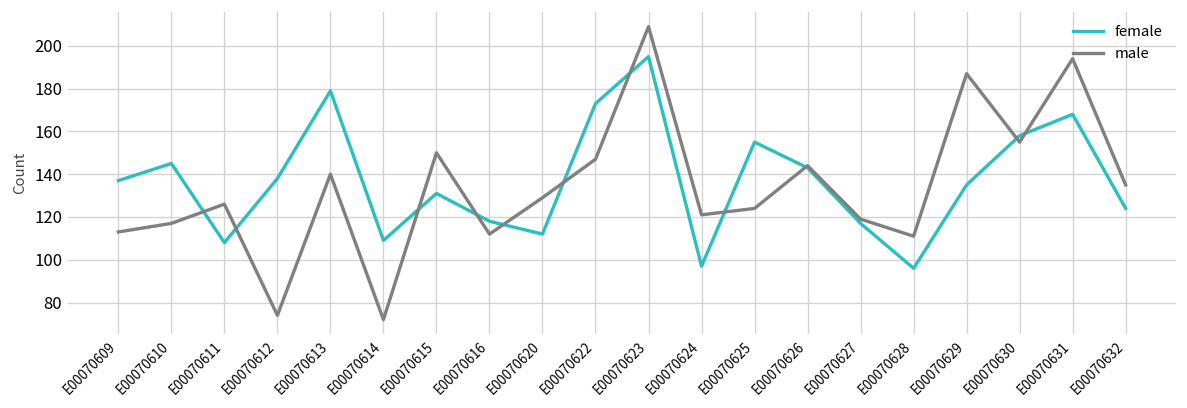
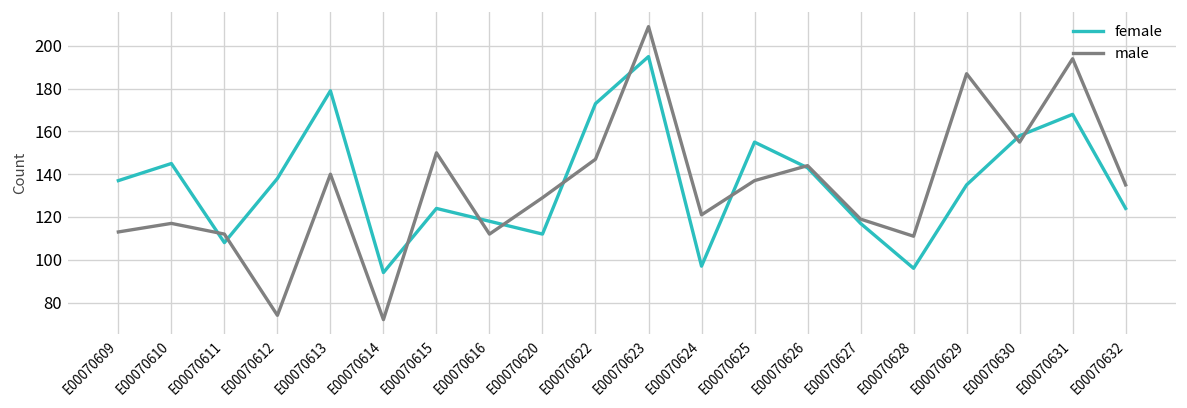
  {
    "female": {
      "E00070609": 137,
      "E00070610": 145,
      "E00070611": 108,
      "E00070612": 138,
      "E00070613": 179,
-     "E00070614": 109,
-     "E00070615": 131,
+     "E00070614": 94,
+     "E00070615": 124,
      "E00070616": 118,
      "E00070620": 112,
      "E00070622": 173,
      "E00070623": 195,
      "E00070624": 97,
      "E00070625": 155,
      "E00070627": 117,
      "E00070628": 96,
      "E00070629": 135,
      "E00070630": 158,
      "E00070631": 168,
      "E00070632": 124
    },
    "male": {
      "E00070609": 113,
      "E00070610": 117,
-     "E00070611": 126,
+     "E00070611": 112,
      "E00070612": 74,
      "E00070613": 140,
      "E00070614": 72,
      "E00070615": 150,
      "E00070616": 112,
      "E00070620": 129,
      "E00070622": 147,
      "E00070623": 209,
      "E00070624": 121,
-     "E00070625": 124,
+     "E00070625": 137,
      "E00070627": 119,
      "E00070628": 111,
      "E00070629": 187,
      "E00070630": 155,
      "E00070631": 194,
      "E00070632": 135
    }
  }
